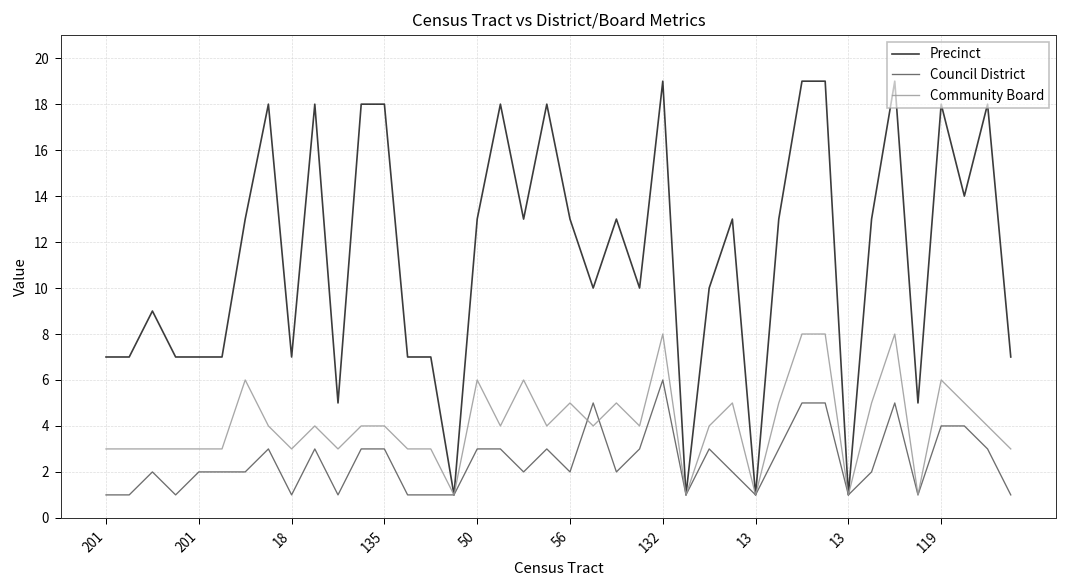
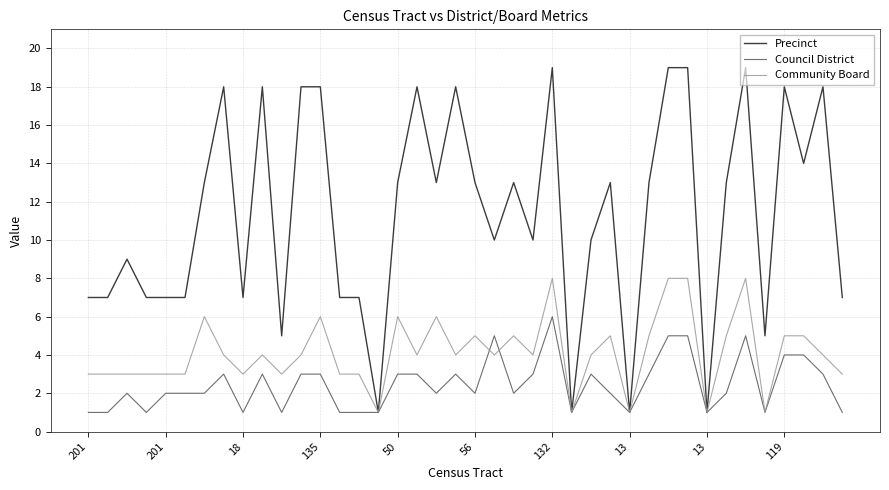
  {
    "Precinct": {
      "135": 18,
      "50": 13,
      "56": 13,
      "132": 19,
      "119": 18
    },
    "Council District": {
      "135": 3,
      "50": 3,
      "56": 2,
      "132": 6,
      "119": 4
    },
    "Community Board": {
-     "135": 4,
+     "135": 6,
      "50": 6,
      "56": 5,
      "132": 8,
-     "119": 6
+     "119": 5
    }
  }
